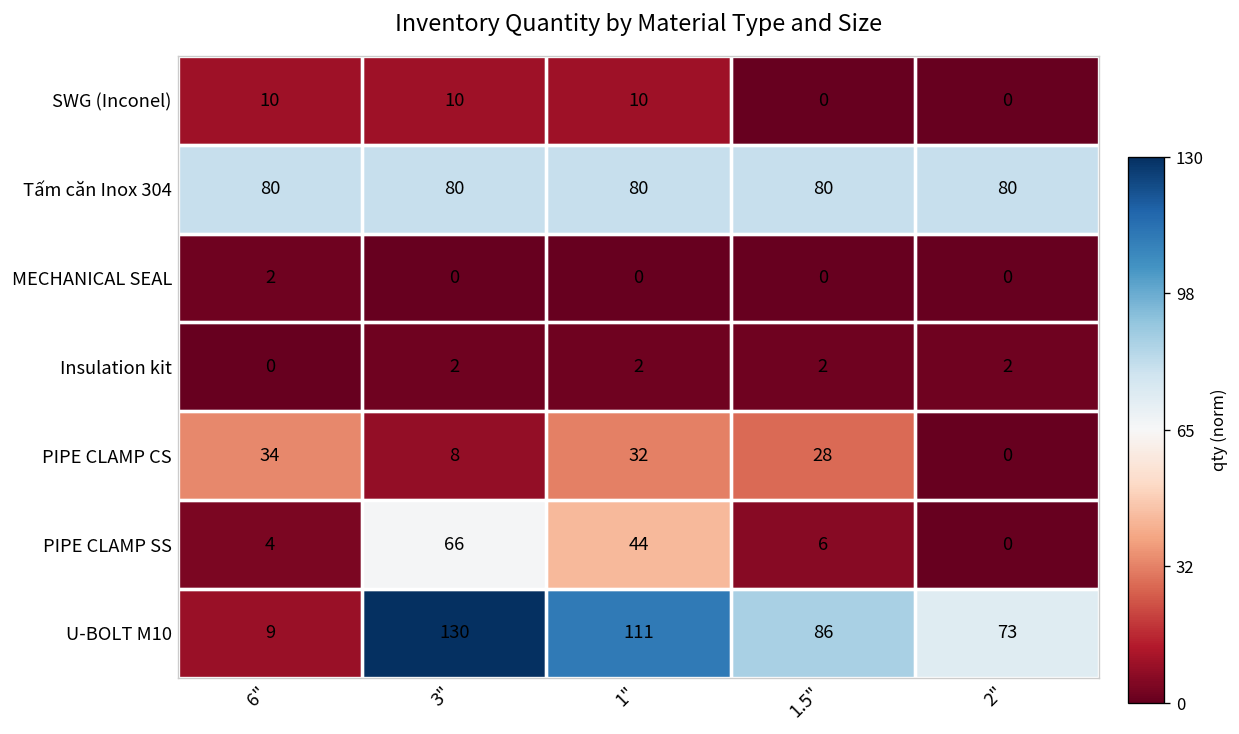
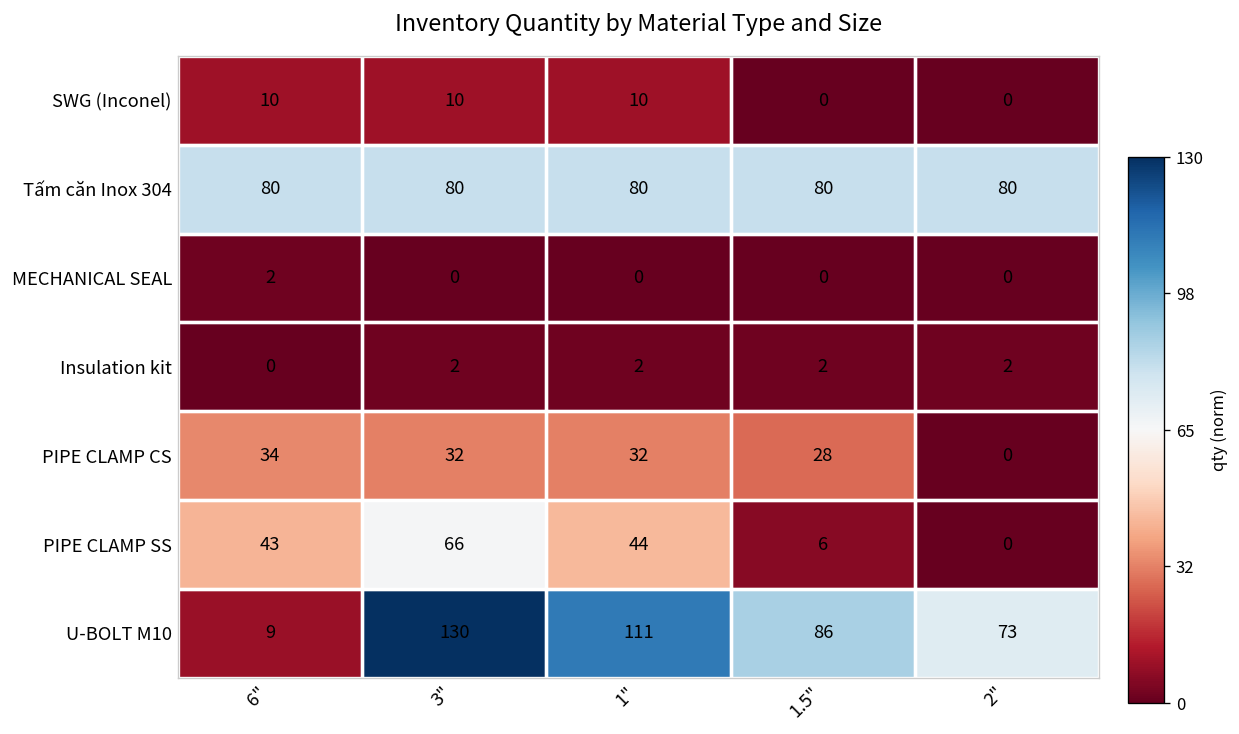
  {
    "SWG (Inconel)": {
      "6\"": 10,
      "3\"": 10,
      "1\"": 10,
      "1.5\"": 0,
      "2\"": 0
    },
    "Tấm căn Inox 304": {
      "6\"": 80,
      "3\"": 80,
      "1\"": 80,
      "1.5\"": 80,
      "2\"": 80
    },
    "MECHANICAL SEAL": {
      "6\"": 2,
      "3\"": 0,
      "1\"": 0,
      "1.5\"": 0,
      "2\"": 0
    },
    "Insulation kit": {
      "6\"": 0,
      "3\"": 2,
      "1\"": 2,
      "1.5\"": 2,
      "2\"": 2
    },
    "PIPE CLAMP CS": {
      "6\"": 34,
-     "3\"": 8,
+     "3\"": 32,
      "1\"": 32,
      "1.5\"": 28,
      "2\"": 0
    },
    "PIPE CLAMP SS": {
-     "6\"": 4,
+     "6\"": 43,
      "3\"": 66,
      "1\"": 44,
      "1.5\"": 6,
      "2\"": 0
    },
    "U-BOLT M10": {
      "6\"": 9,
      "3\"": 130,
      "1\"": 111,
      "1.5\"": 86,
      "2\"": 73
    }
  }
